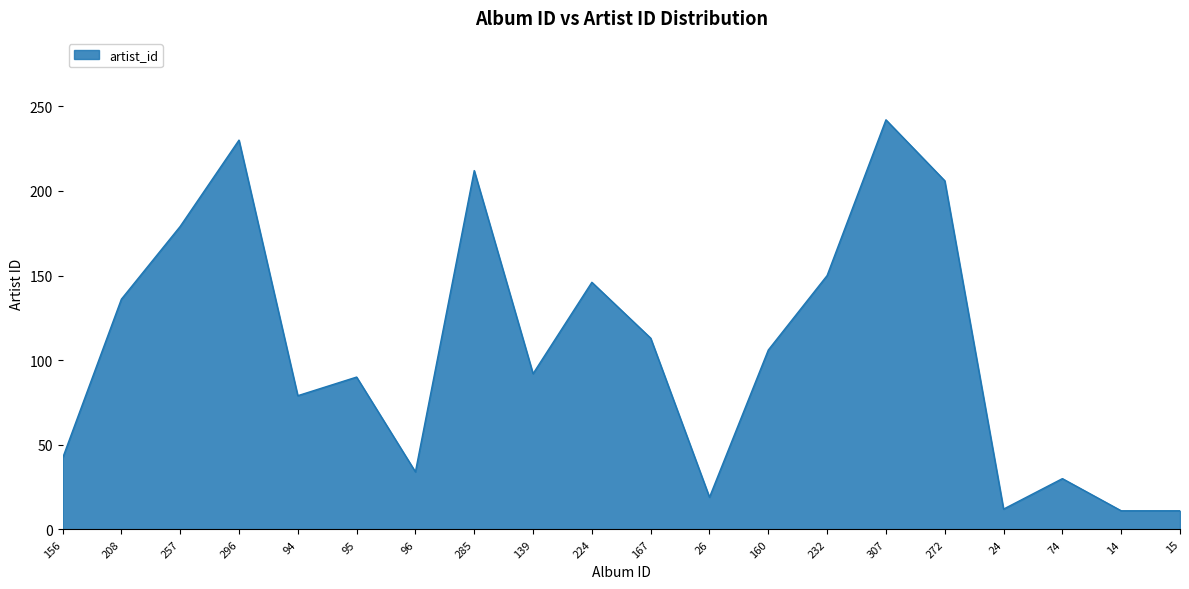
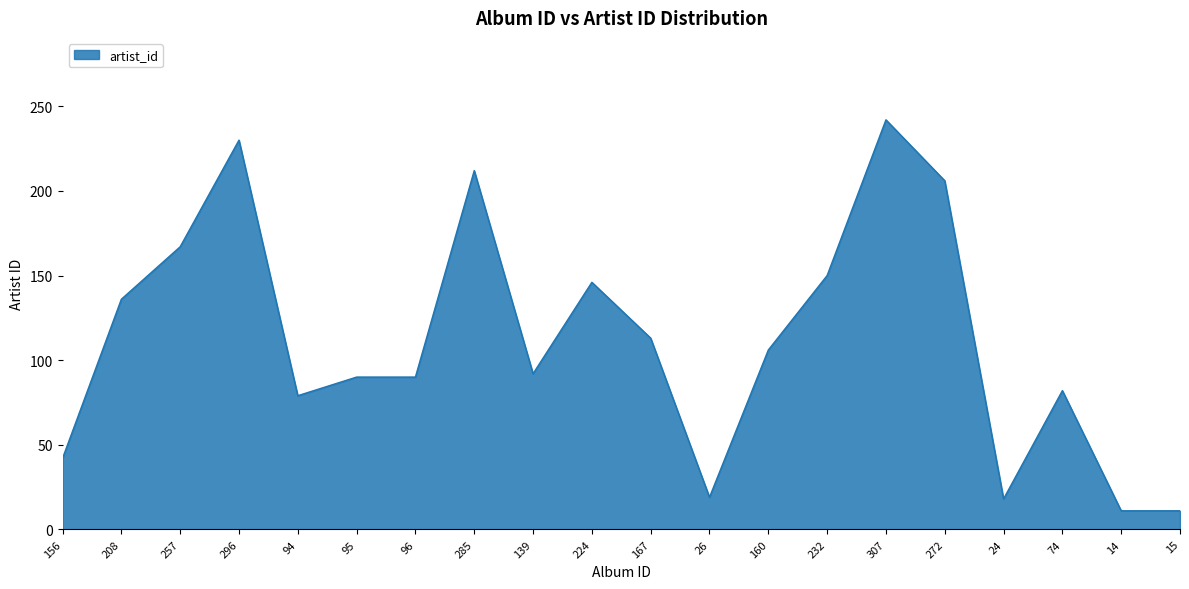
  {
    "156": 42,
    "208": 136,
-   "257": 179,
+   "257": 167,
    "296": 230,
    "94": 79,
    "95": 90,
-   "96": 34,
+   "96": 90,
    "285": 212,
    "139": 92,
    "224": 146,
    "167": 113,
    "26": 19,
    "160": 106,
    "232": 150,
    "307": 242,
    "272": 206,
-   "24": 12,
-   "74": 30,
+   "24": 18,
+   "74": 82,
    "14": 11,
    "15": 11
  }
